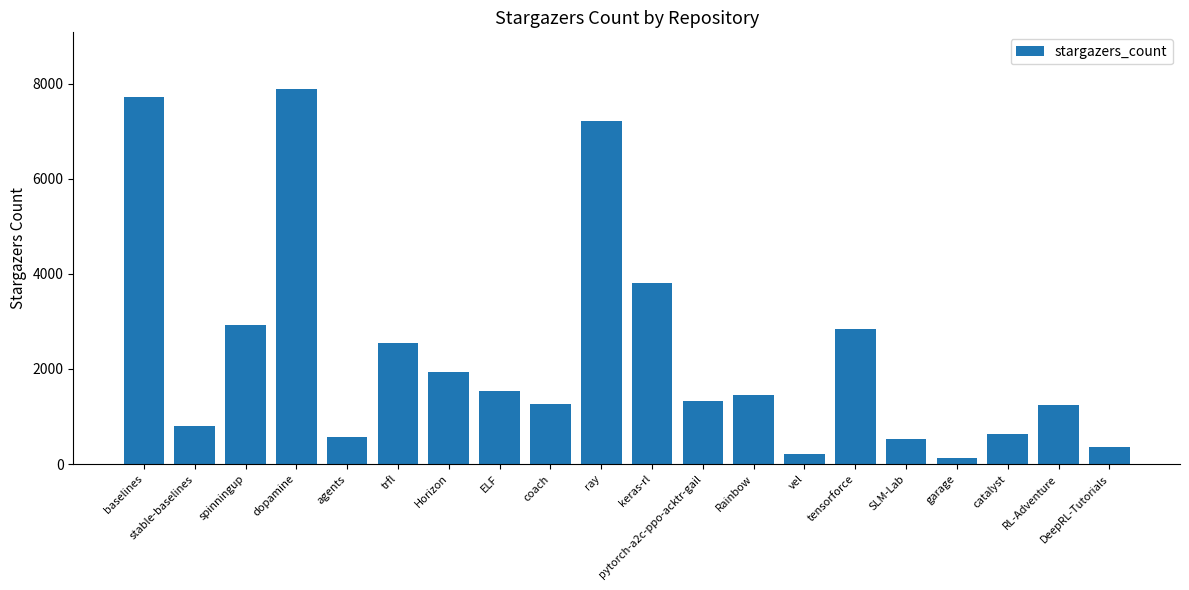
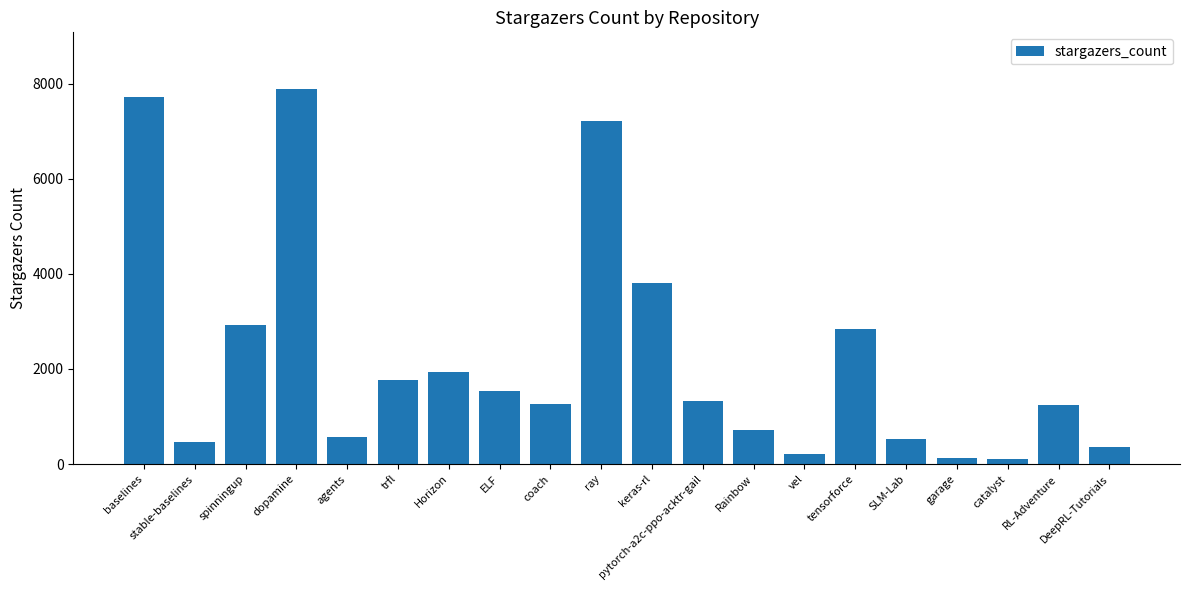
  {
    "baselines": 7700,
-   "stable-baselines": 800,
+   "stable-baselines": 500,
    "spinningup": 2900,
    "dopamine": 7900,
    "agents": 600,
-   "trfl": 2500,
+   "trfl": 1800,
    "Horizon": 1900,
    "ELF": 1500,
    "coach": 1300,
    "ray": 7200,
    "keras-rl": 3800,
    "pytorch-a2c-ppo-acktr-gail": 1300,
-   "Rainbow": 1500,
+   "Rainbow": 700,
    "vel": 200,
    "tensorforce": 2900,
    "SLM-Lab": 500,
    "garage": 100,
-   "catalyst": 600,
+   "catalyst": 100,
    "RL-Adventure": 1300,
    "DeepRL-Tutorials": 400
  }
